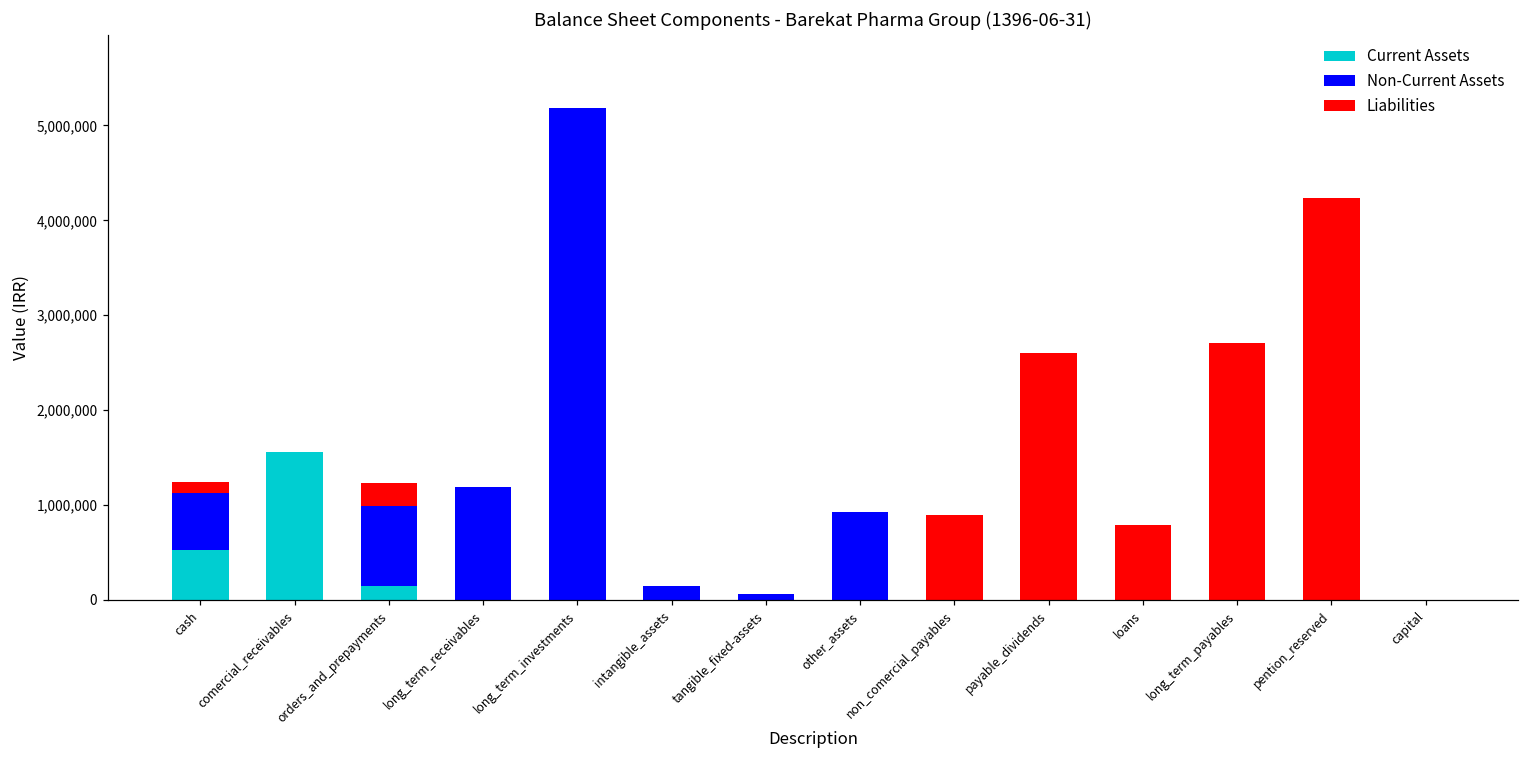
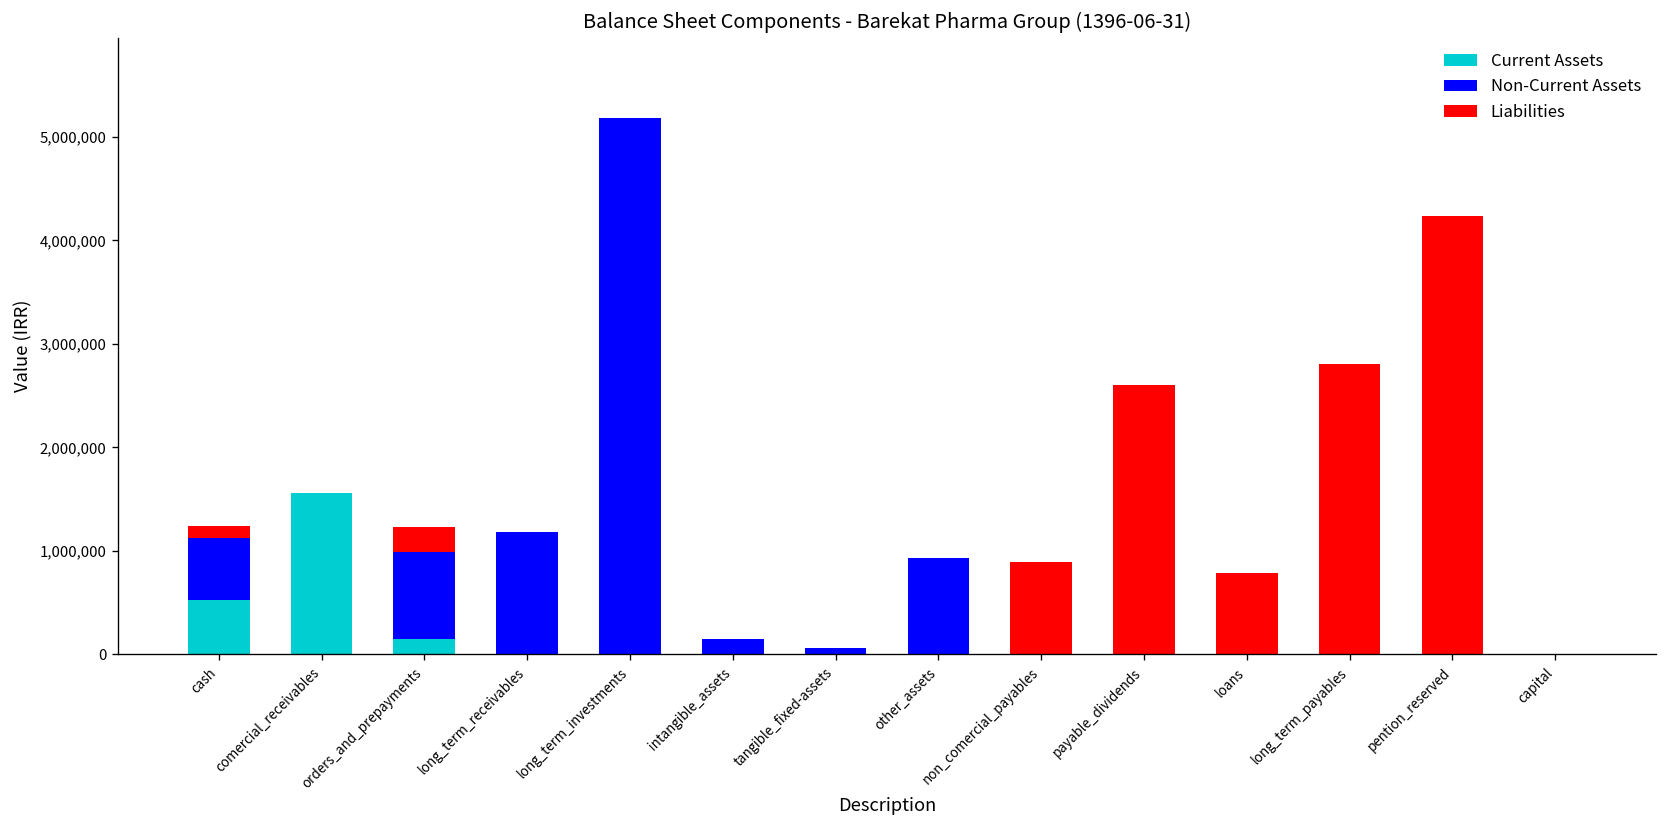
  {
    "Current Assets": {
      "cash": "500,000",
      "comercial_receivables": "1,600,000",
      "orders_and_prepayments": "100,000",
      "long_term_receivables": "0",
      "long_term_investments": "0",
      "intangible_assets": "0",
      "tangible_fixed-assets": "0",
      "other_assets": "0",
      "non_comercial_payables": "0",
      "payable_dividends": "0",
      "loans": "0",
      "long_term_payables": "0",
      "pention_reserved": "0",
      "capital": "0"
    },
    "Non-Current Assets": {
      "cash": "600,000",
      "comercial_receivables": "0",
      "orders_and_prepayments": "800,000",
      "long_term_receivables": "1,200,000",
      "long_term_investments": "5,200,000",
      "intangible_assets": "100,000",
      "tangible_fixed-assets": "100,000",
      "other_assets": "900,000",
      "non_comercial_payables": "0",
      "payable_dividends": "0",
      "loans": "0",
      "long_term_payables": "0",
      "pention_reserved": "0",
      "capital": "0"
    },
    "Liabilities": {
      "cash": "100,000",
      "comercial_receivables": "0",
      "orders_and_prepayments": "200,000",
      "long_term_receivables": "0",
      "long_term_investments": "0",
      "intangible_assets": "0",
      "tangible_fixed-assets": "0",
      "other_assets": "0",
      "non_comercial_payables": "900,000",
      "payable_dividends": "2,600,000",
      "loans": "800,000",
-     "long_term_payables": "2,700,000",
+     "long_term_payables": "2,800,000",
      "pention_reserved": "4,200,000",
      "capital": "0"
    }
  }
